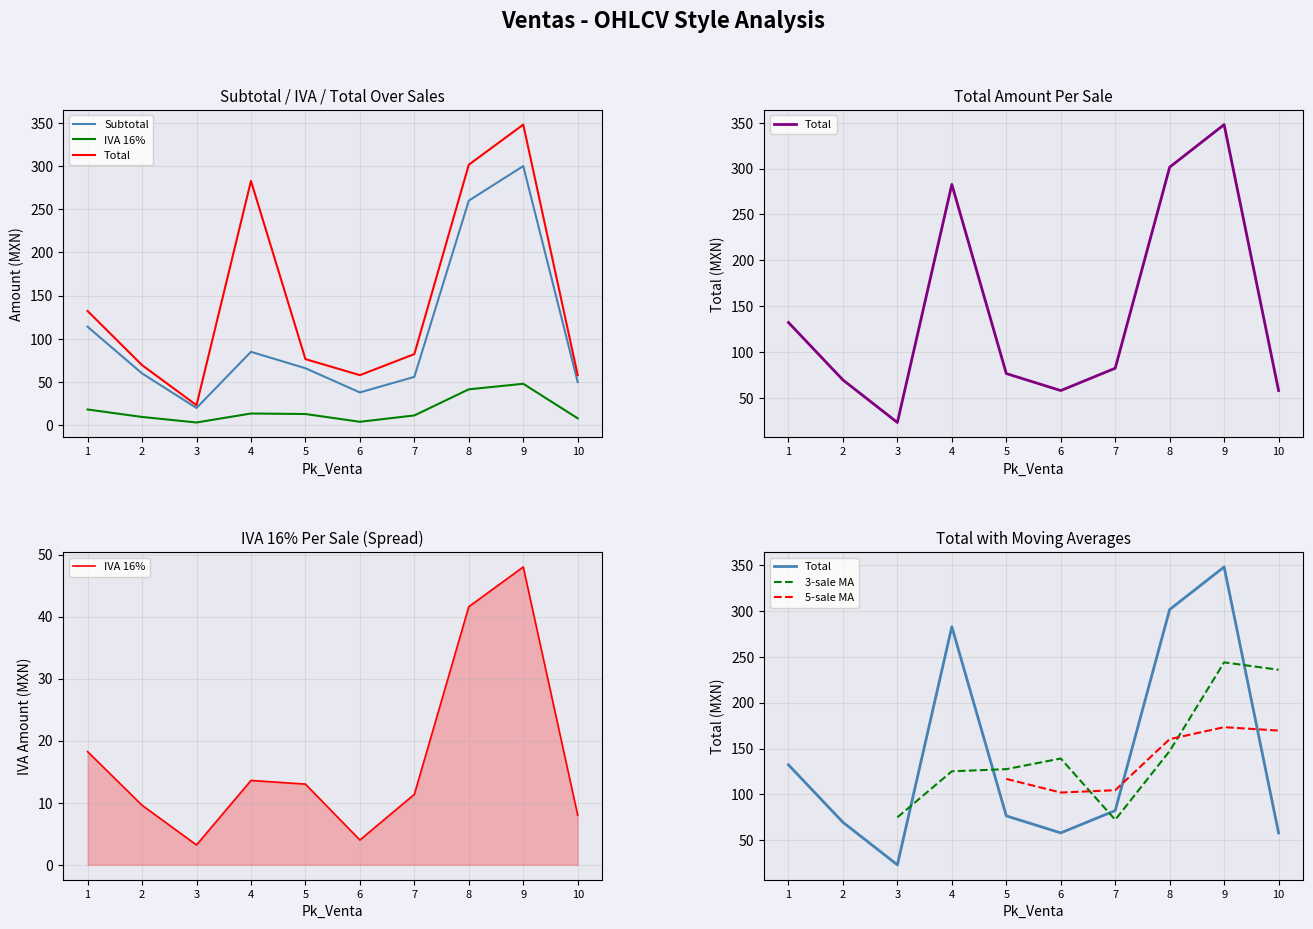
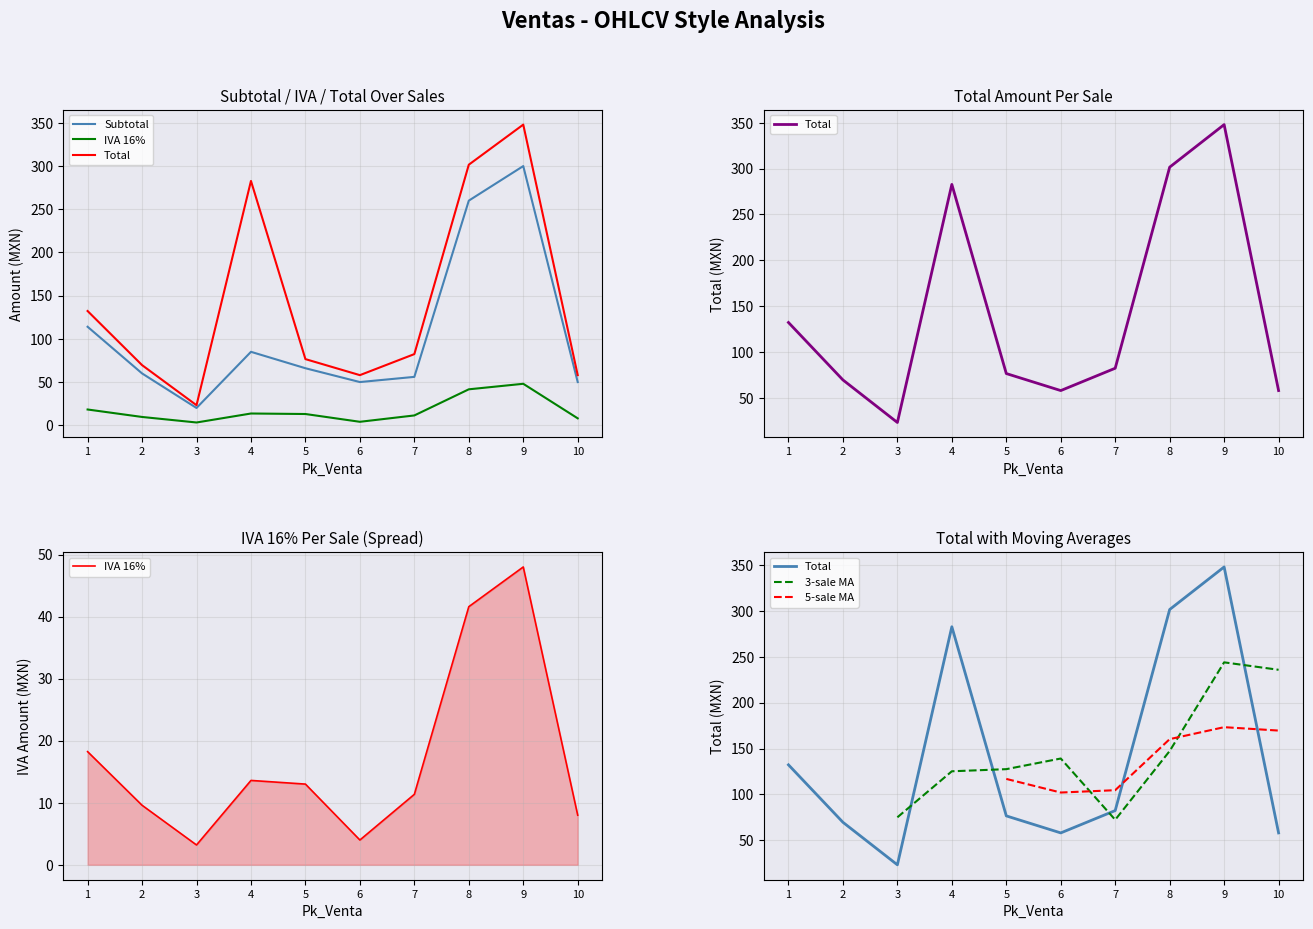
  {
    "Subtotal / IVA / Total Over Sales": {
      "Subtotal": {
        "1": 110,
        "2": 60,
        "3": 20,
        "4": 90,
        "5": 70,
-       "6": 40,
+       "6": 50,
        "7": 60,
        "8": 260,
        "9": 300,
        "10": 50
      }
    },
    "Total Amount Per Sale": {
      "1": 130,
      "2": 70,
      "3": 20,
      "4": 280,
      "5": 80,
      "6": 60,
      "7": 80,
      "8": 300,
      "9": 350,
      "10": 60
    },
    "IVA 16% Per Sale (Spread)": {
      "1": 18,
      "2": 10,
      "3": 3,
      "4": 14,
      "5": 13,
      "6": 4,
      "7": 11,
      "8": 42,
      "9": 48,
      "10": 8
    },
    "Total with Moving Averages": {
      "Total": {
        "1": 130,
        "2": 70,
        "3": 20,
        "4": 280,
        "5": 80,
        "6": 60,
        "7": 80,
        "8": 300,
        "9": 350,
        "10": 60
      },
      "3-sale MA": {
        "3": 80,
        "4": 130,
        "5": 130,
        "6": 140,
        "7": 70,
        "8": 150,
        "9": 240,
        "10": 240
      },
      "5-sale MA": {
        "5": 120,
        "6": 100,
        "7": 100,
        "8": 160,
        "9": 170,
        "10": 170
      }
    }
  }
